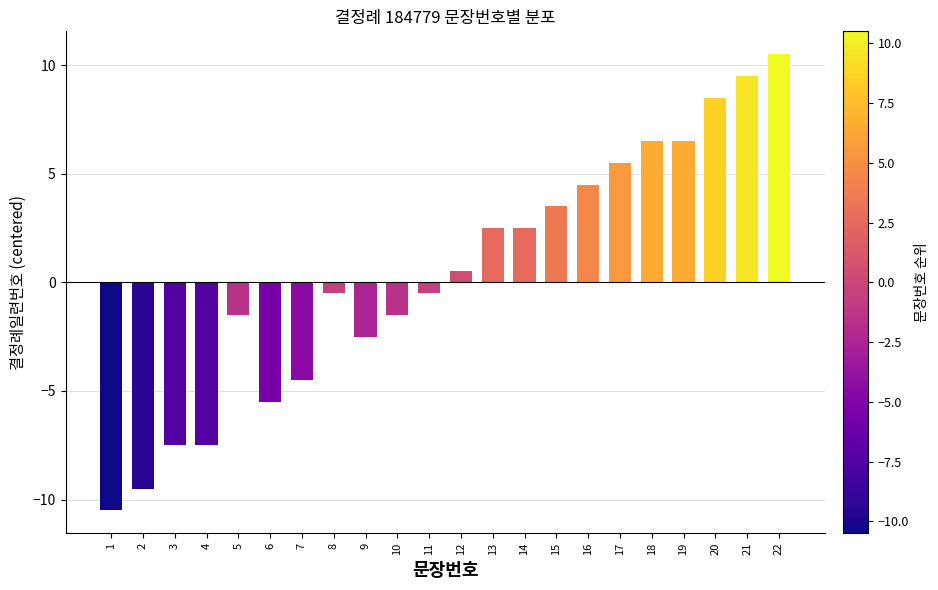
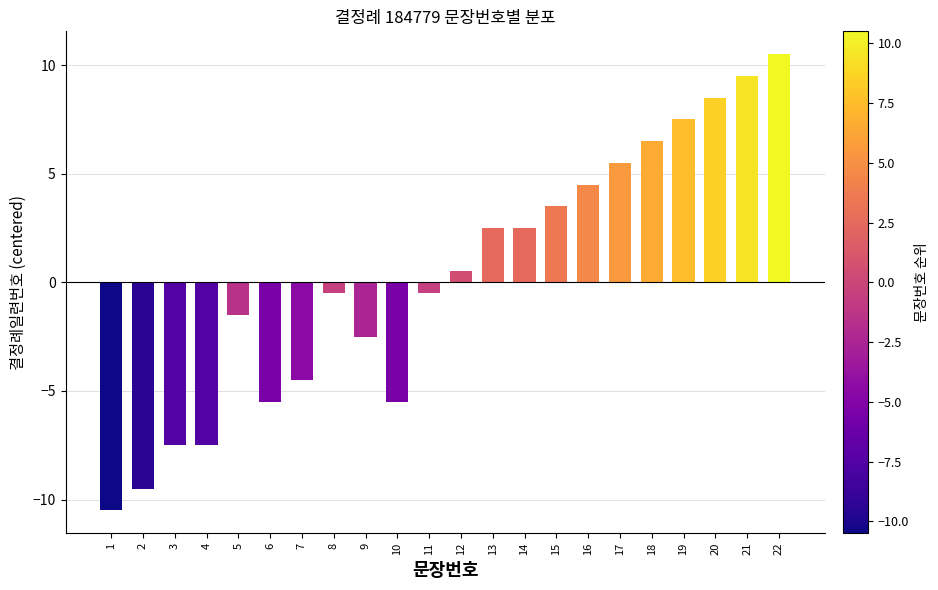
  {
    "1": -10.5,
    "2": -9.5,
    "3": -7.5,
    "4": -7.5,
    "5": -1.5,
    "6": -5.5,
    "7": -4.5,
    "8": -0.5,
    "9": -2.5,
-   "10": -1.5,
+   "10": -5.5,
    "11": -0.5,
    "12": 0.5,
    "13": 2.5,
    "14": 2.5,
    "15": 3.5,
    "16": 4.5,
    "17": 5.5,
    "18": 6.5,
-   "19": 6.5,
+   "19": 7.5,
    "20": 8.5,
    "21": 9.5,
    "22": 10.5
  }
